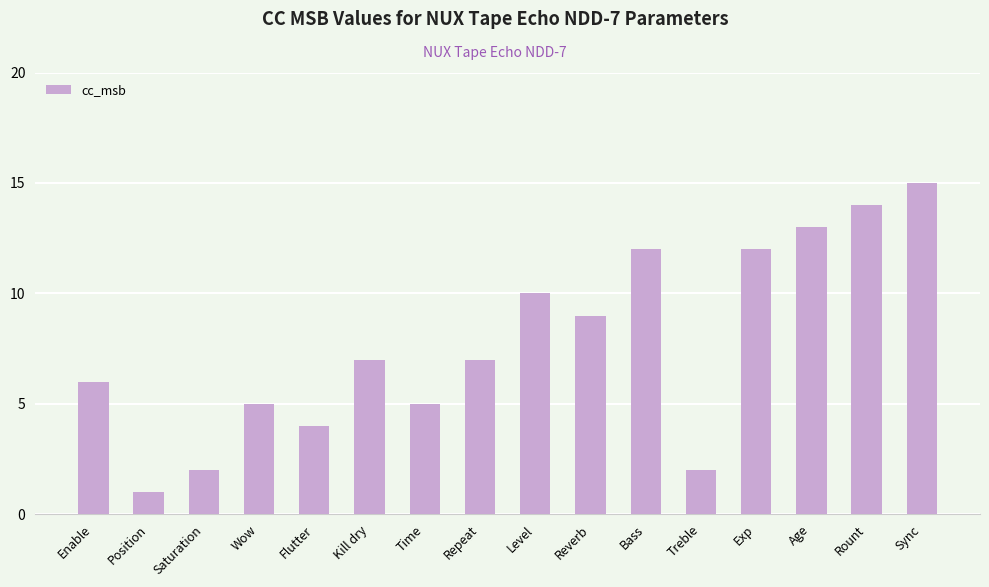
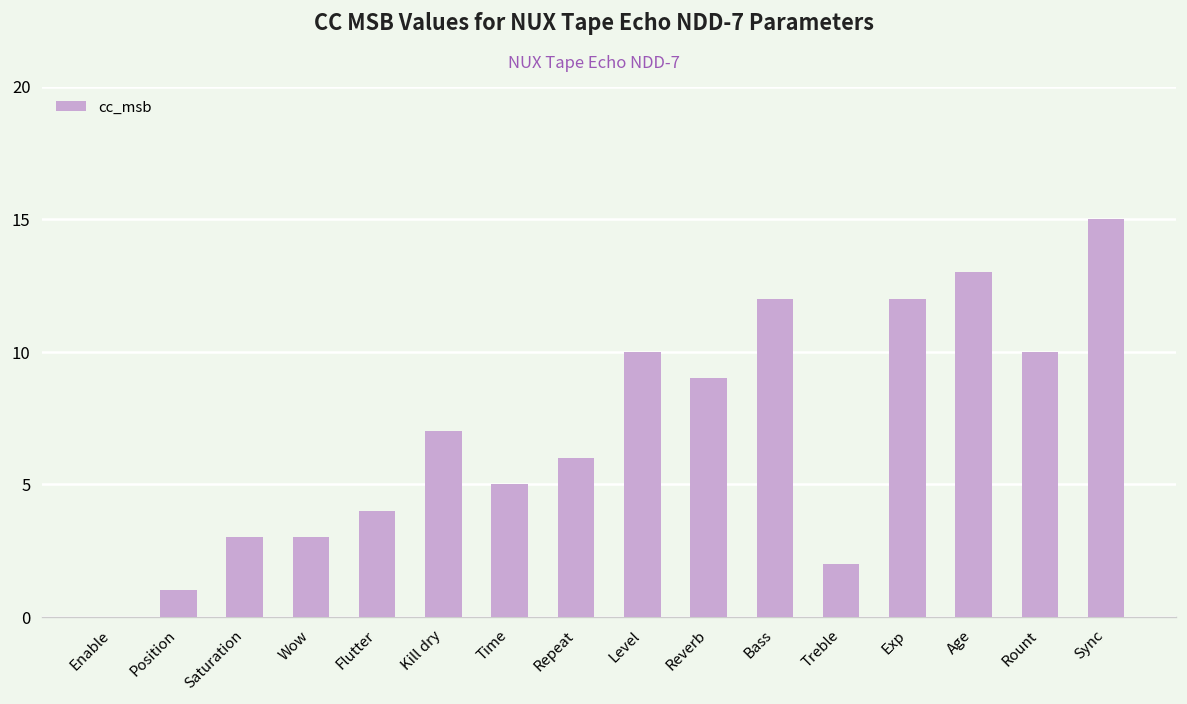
  {
-   "Enable": 6,
+   "Enable": 0,
    "Position": 1,
-   "Saturation": 2,
-   "Wow": 5,
+   "Saturation": 3,
+   "Wow": 3,
    "Flutter": 4,
    "Kill dry": 7,
    "Time": 5,
-   "Repeat": 7,
+   "Repeat": 6,
    "Level": 10,
    "Reverb": 9,
    "Bass": 12,
    "Treble": 2,
    "Exp": 12,
    "Age": 13,
-   "Rount": 14,
+   "Rount": 10,
    "Sync": 15
  }
